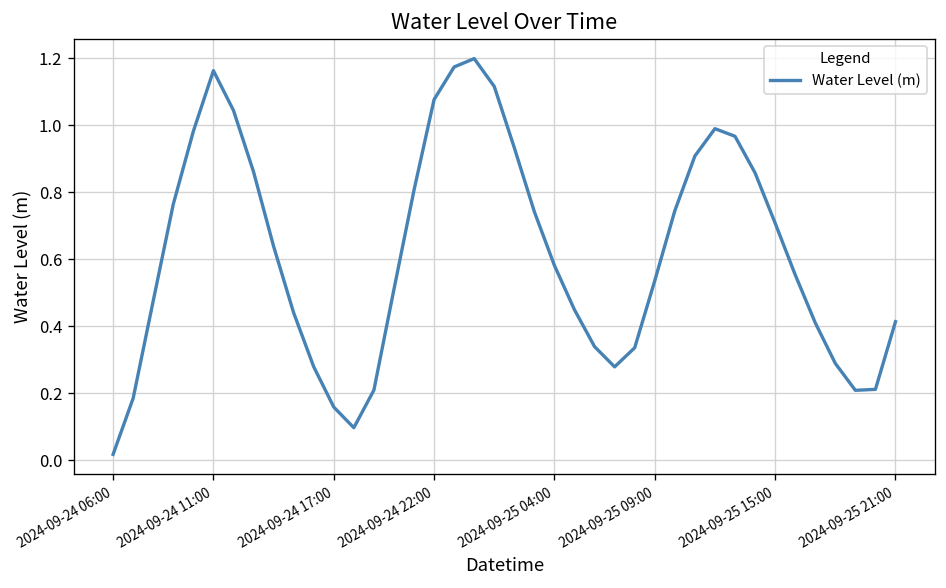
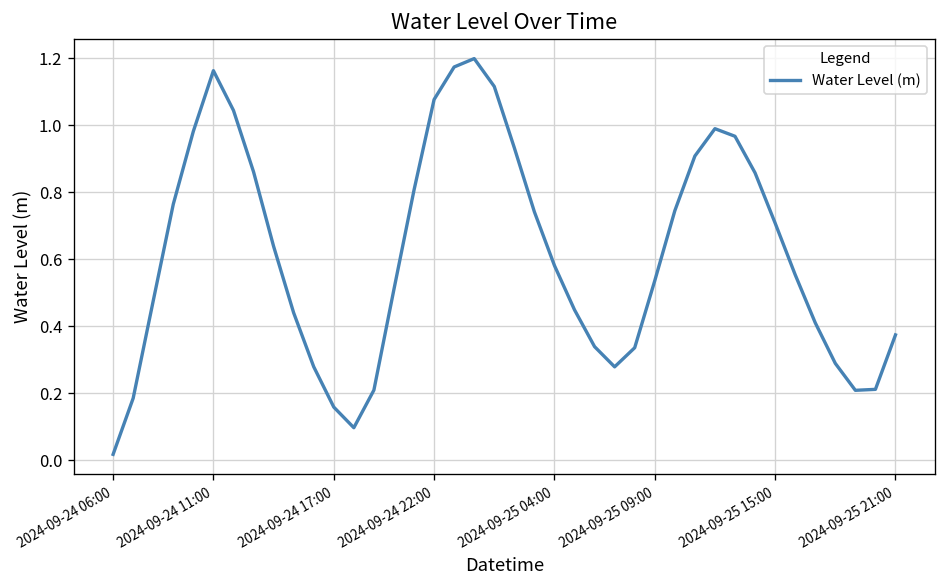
  {
    "2024-09-24 06:00": 0.02,
    "2024-09-24 11:00": 1.16,
    "2024-09-24 17:00": 0.16,
    "2024-09-24 22:00": 1.08,
    "2024-09-25 04:00": 0.58,
    "2024-09-25 09:00": 0.54,
    "2024-09-25 15:00": 0.71,
-   "2024-09-25 21:00": 0.41
+   "2024-09-25 21:00": 0.37
  }
